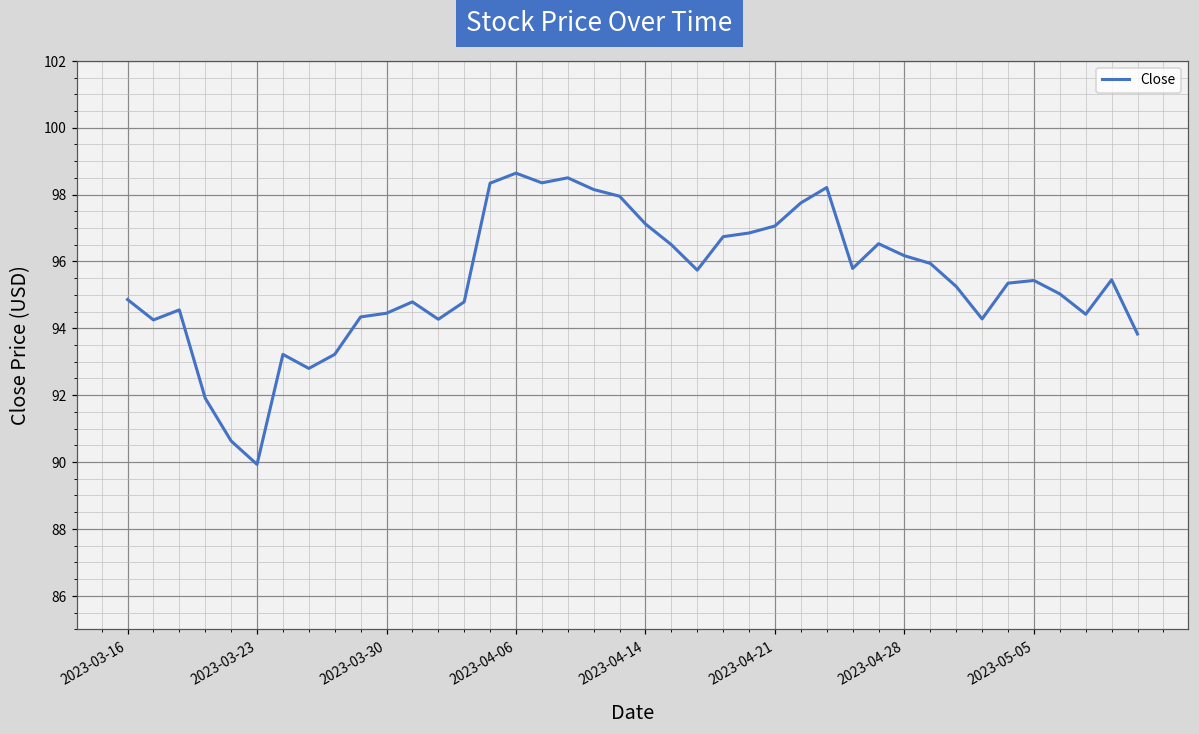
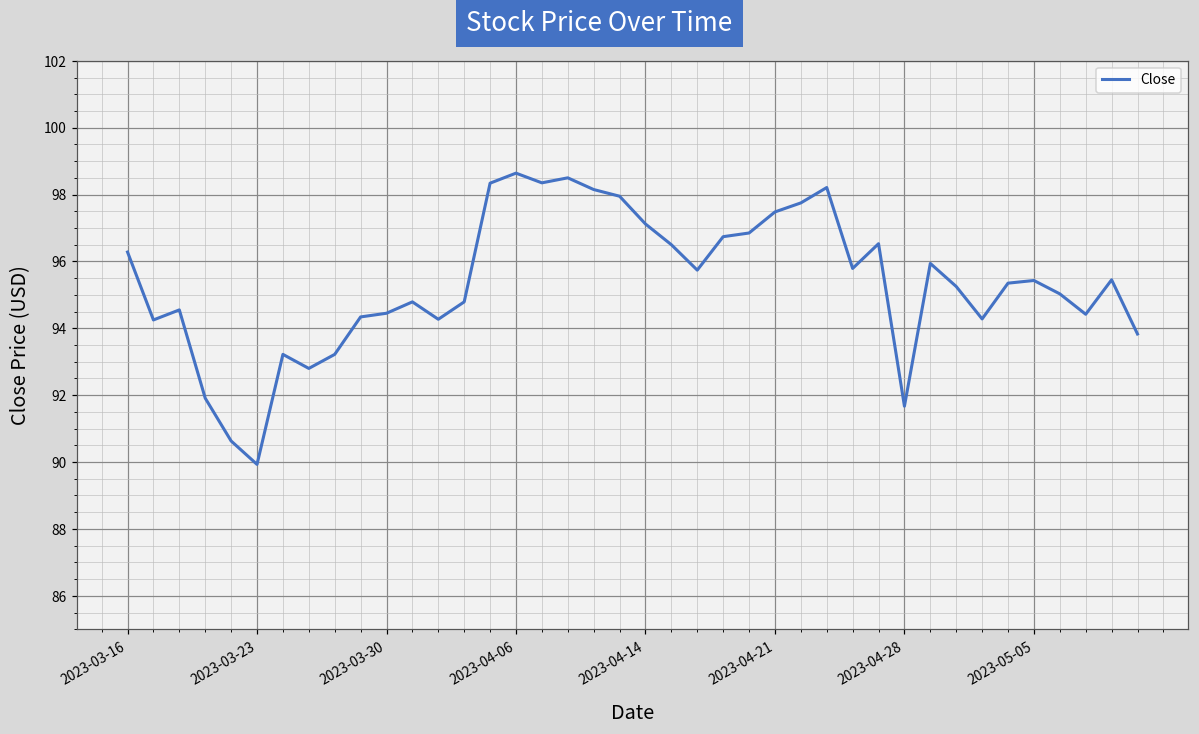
  {
-   "2023-03-16": 94.9,
+   "2023-03-16": 96.3,
    "2023-03-23": 89.9,
    "2023-03-30": 94.5,
    "2023-04-06": 98.6,
    "2023-04-14": 97.1,
-   "2023-04-21": 97.1,
-   "2023-04-28": 96.2,
+   "2023-04-21": 97.5,
+   "2023-04-28": 91.7,
    "2023-05-05": 95.4
  }
